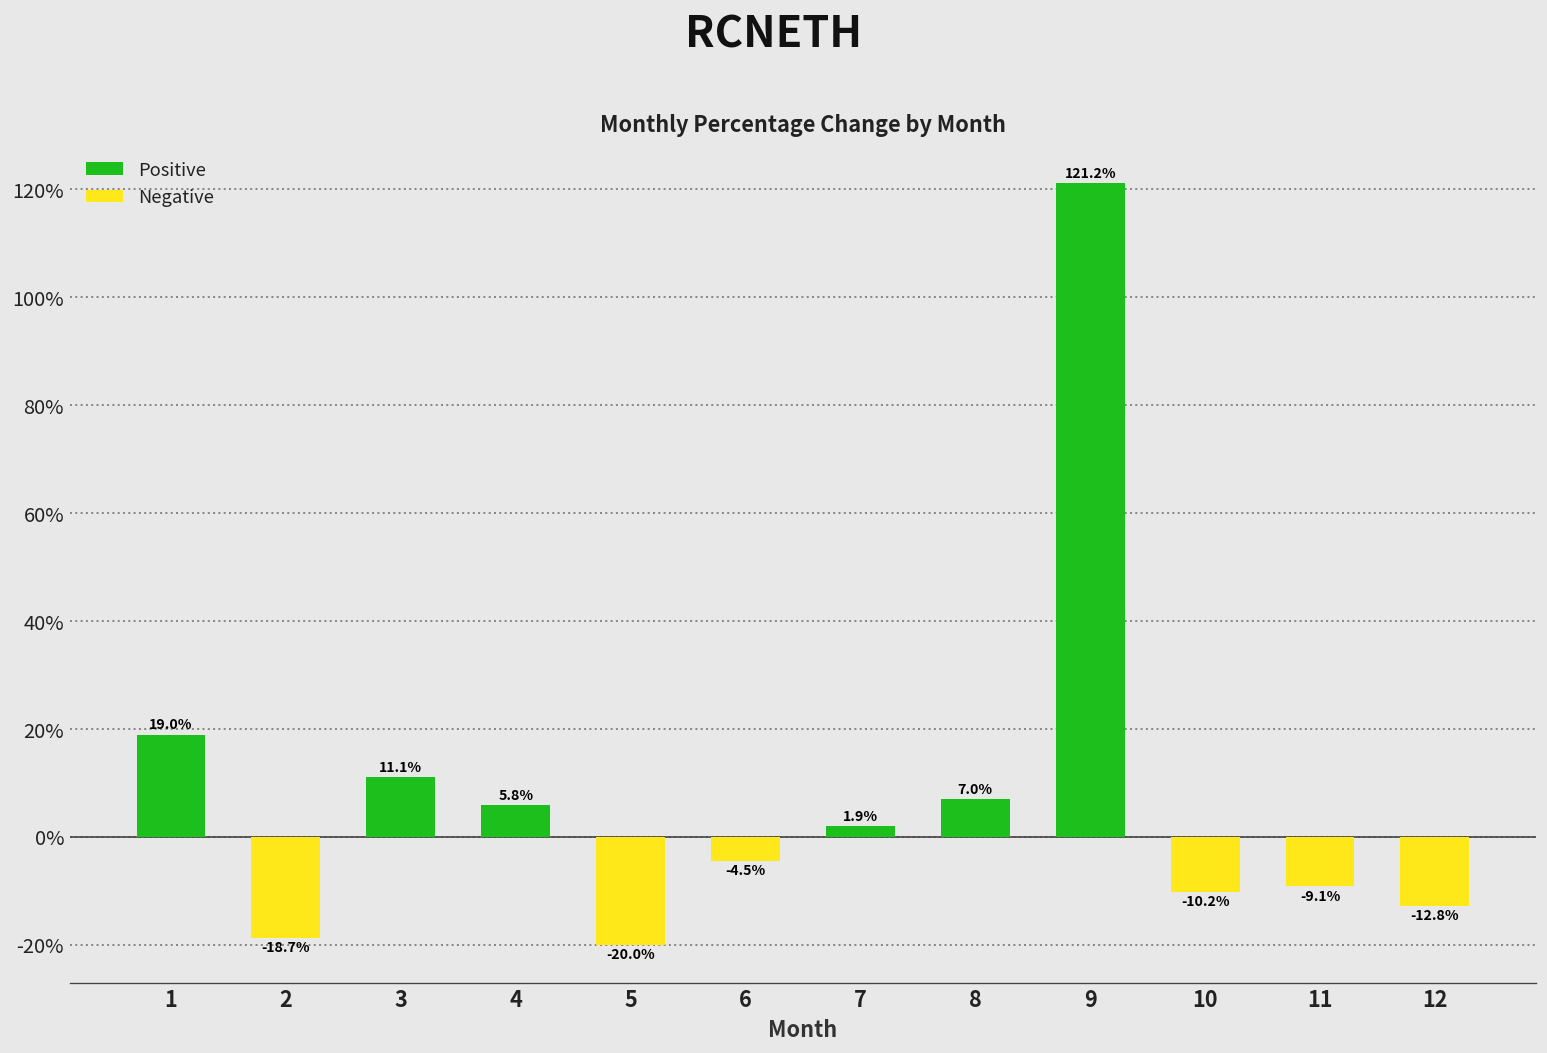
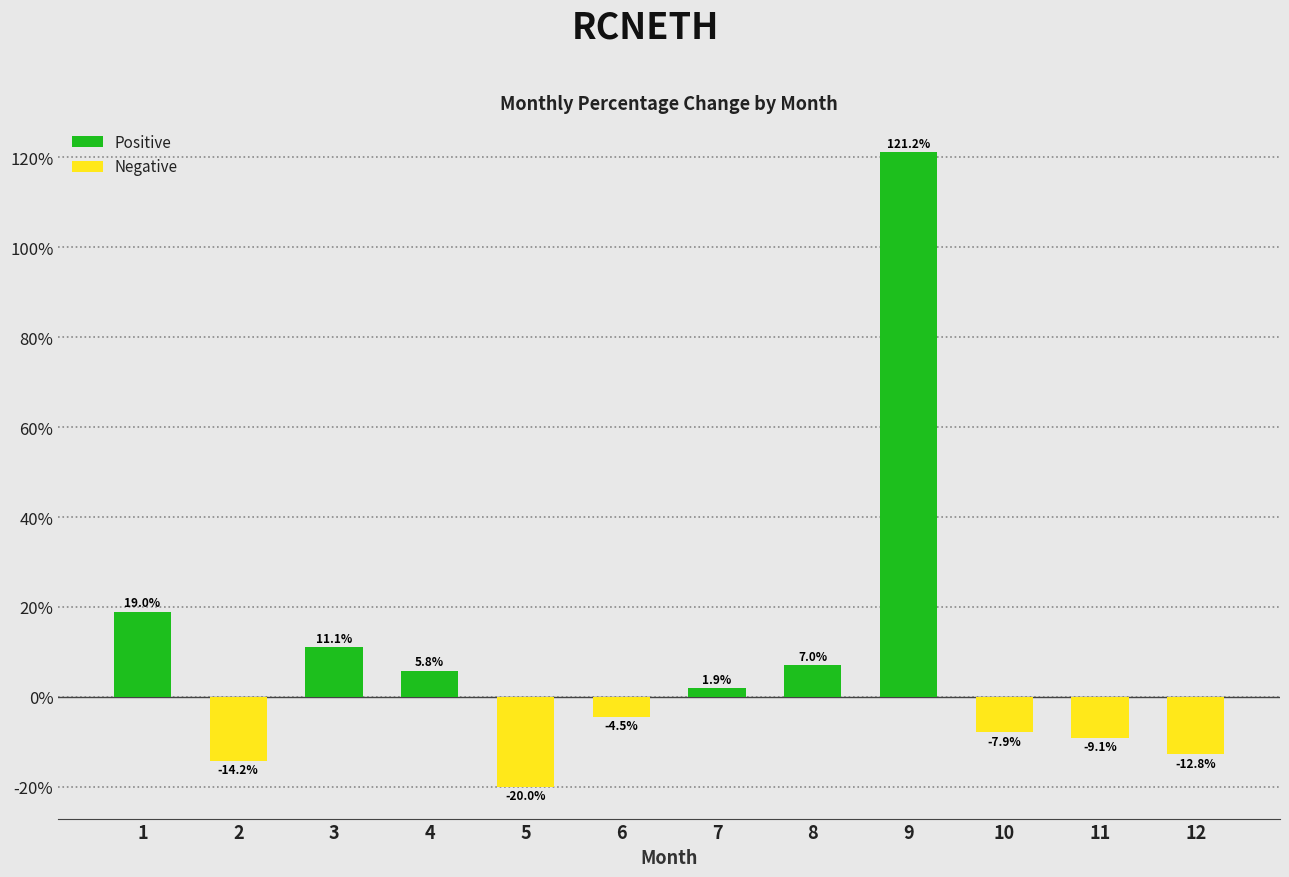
  {
    "1": "19.0%",
-   "2": "-18.7%",
+   "2": "-14.2%",
    "3": "11.1%",
    "4": "5.8%",
    "5": "-20.0%",
    "6": "-4.5%",
    "7": "1.9%",
    "8": "7.0%",
    "9": "121.2%",
-   "10": "-10.2%",
+   "10": "-7.9%",
    "11": "-9.1%",
    "12": "-12.8%"
  }
